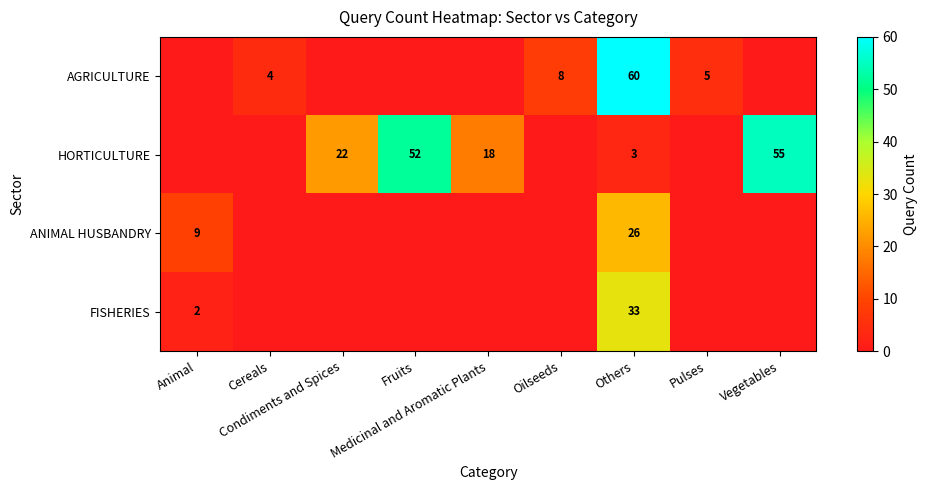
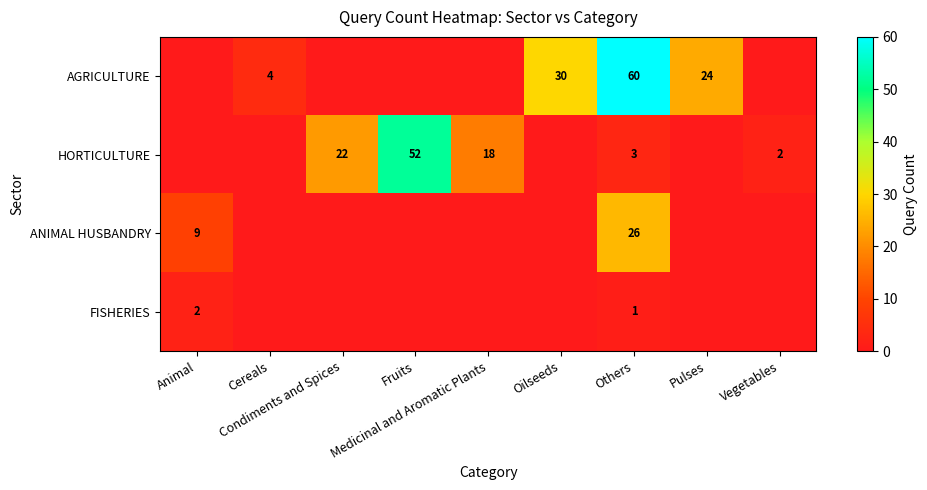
  {
    "AGRICULTURE": {
      "Cereals": 4,
-     "Oilseeds": 8,
+     "Oilseeds": 30,
      "Others": 60,
-     "Pulses": 5
+     "Pulses": 24
    },
    "HORTICULTURE": {
      "Condiments and Spices": 22,
      "Fruits": 52,
      "Medicinal and Aromatic Plants": 18,
      "Others": 3,
-     "Vegetables": 55
+     "Vegetables": 2
    },
    "ANIMAL HUSBANDRY": {
      "Animal": 9,
      "Others": 26
    },
    "FISHERIES": {
      "Animal": 2,
-     "Others": 33
+     "Others": 1
    }
  }
